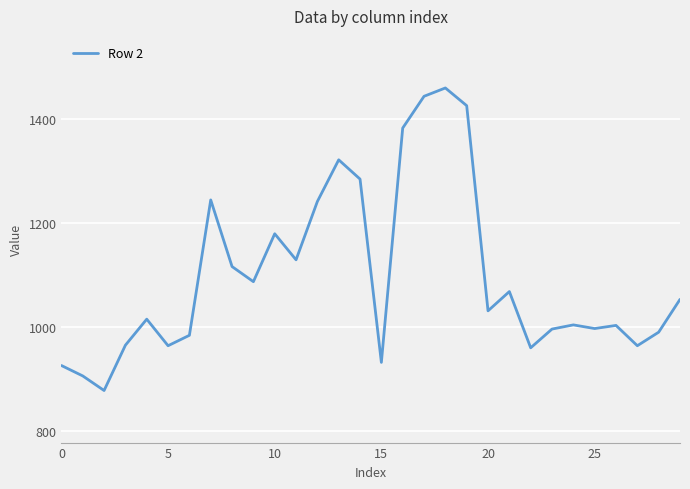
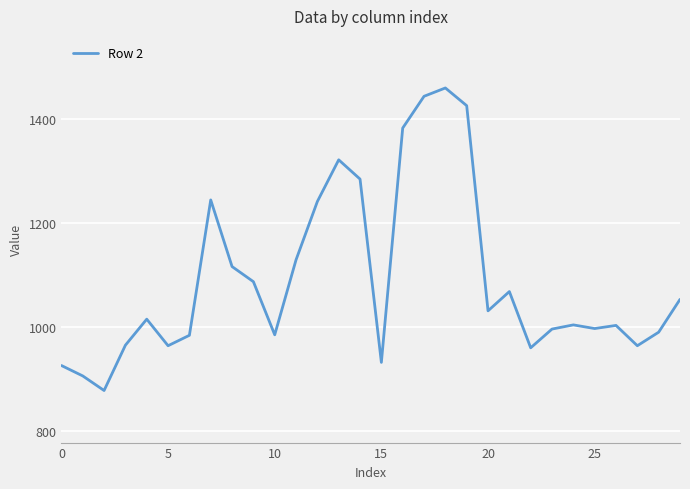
  {
    "0": 930,
    "5": 960,
-   "10": 1180,
+   "10": 990,
    "15": 930,
    "20": 1030,
    "25": 1000
  }
